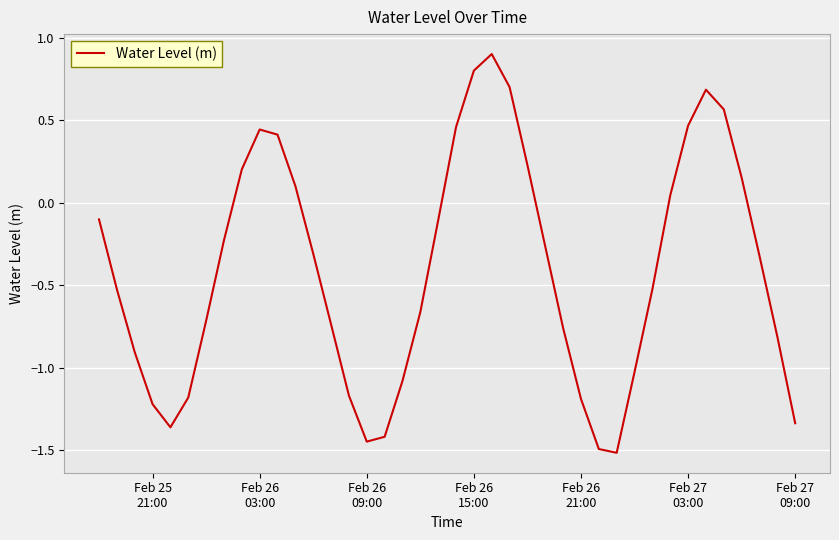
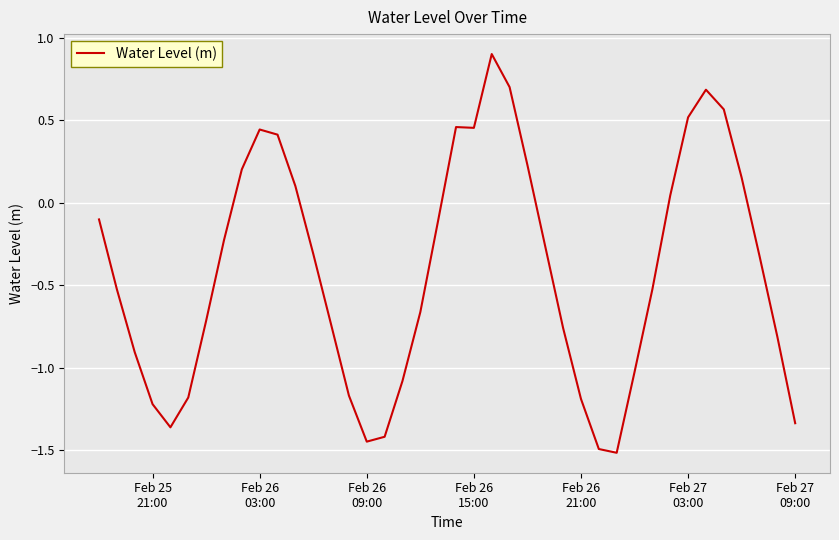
  {
    "Feb 25 21:00": -1.22,
    "Feb 26 03:00": 0.44,
    "Feb 26 09:00": -1.45,
-   "Feb 26 15:00": 0.80,
+   "Feb 26 15:00": 0.45,
    "Feb 26 21:00": -1.19,
-   "Feb 27 03:00": 0.47,
+   "Feb 27 03:00": 0.52,
    "Feb 27 09:00": -1.34
  }
